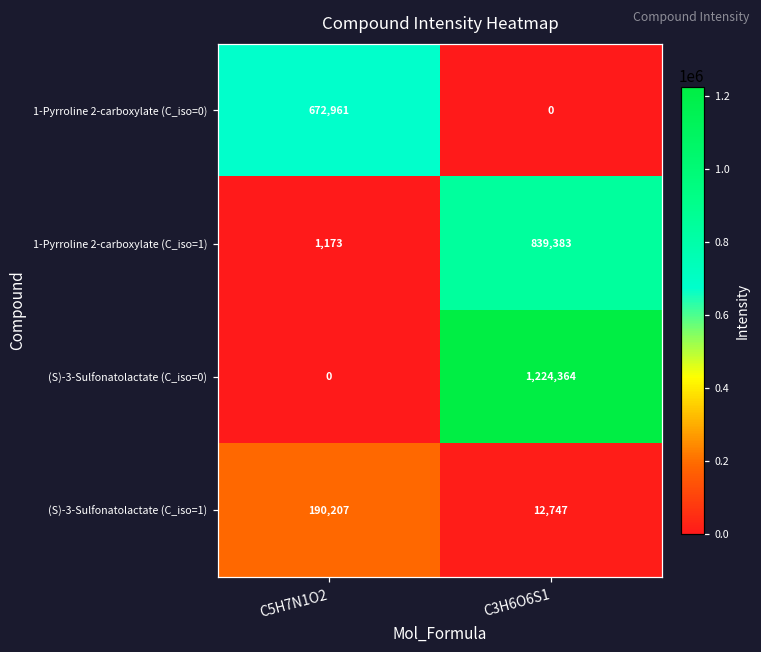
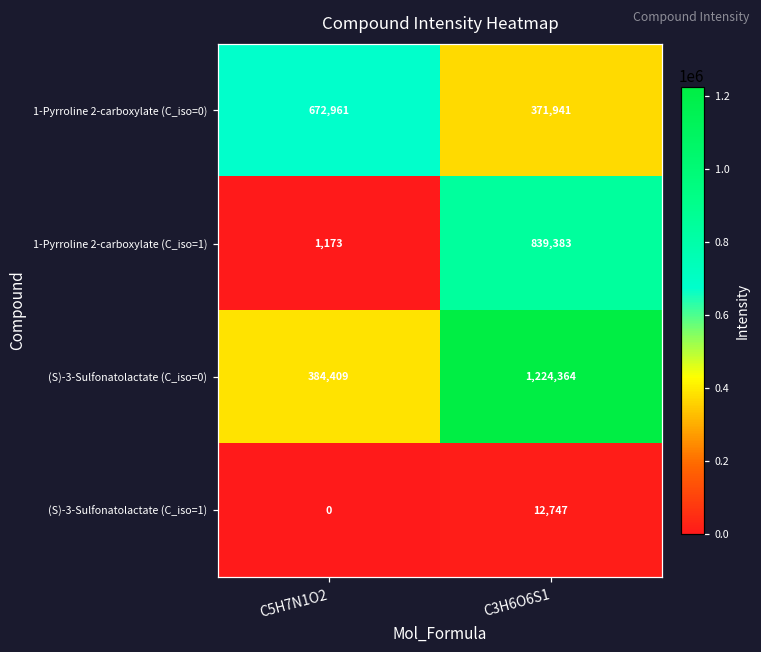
  {
    "1-Pyrroline 2-carboxylate (C_iso=0)": {
      "C5H7N1O2": "672,961",
-     "C3H6O6S1": "0"
+     "C3H6O6S1": "371,941"
    },
    "1-Pyrroline 2-carboxylate (C_iso=1)": {
      "C5H7N1O2": "1,173",
      "C3H6O6S1": "839,383"
    },
    "(S)-3-Sulfonatolactate (C_iso=0)": {
-     "C5H7N1O2": "0",
+     "C5H7N1O2": "384,409",
      "C3H6O6S1": "1,224,364"
    },
    "(S)-3-Sulfonatolactate (C_iso=1)": {
-     "C5H7N1O2": "190,207",
+     "C5H7N1O2": "0",
      "C3H6O6S1": "12,747"
    }
  }
